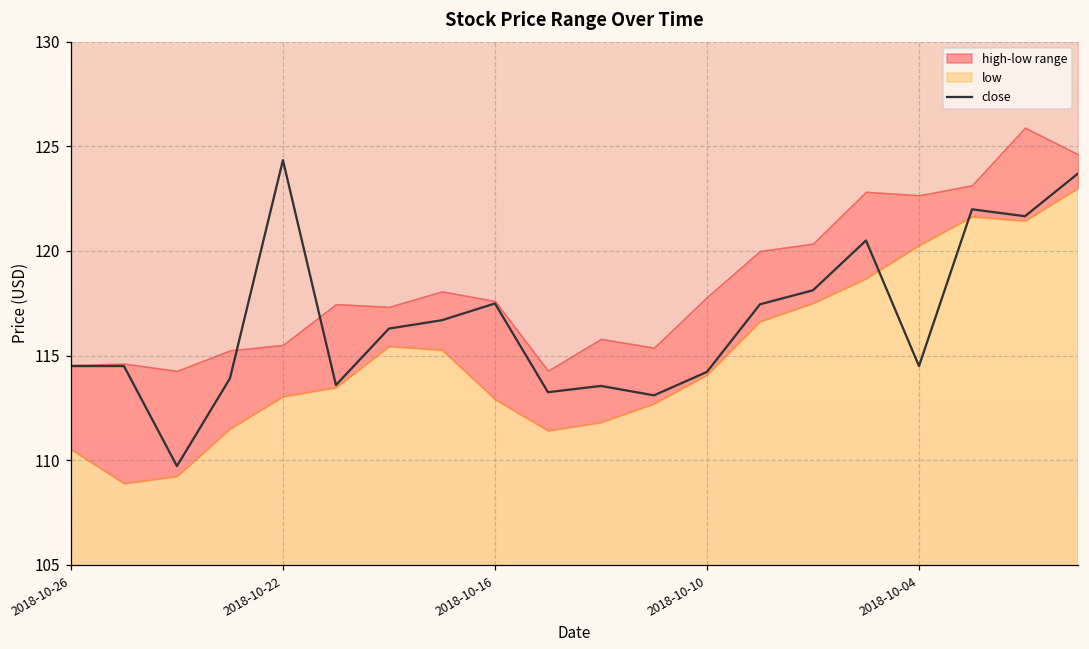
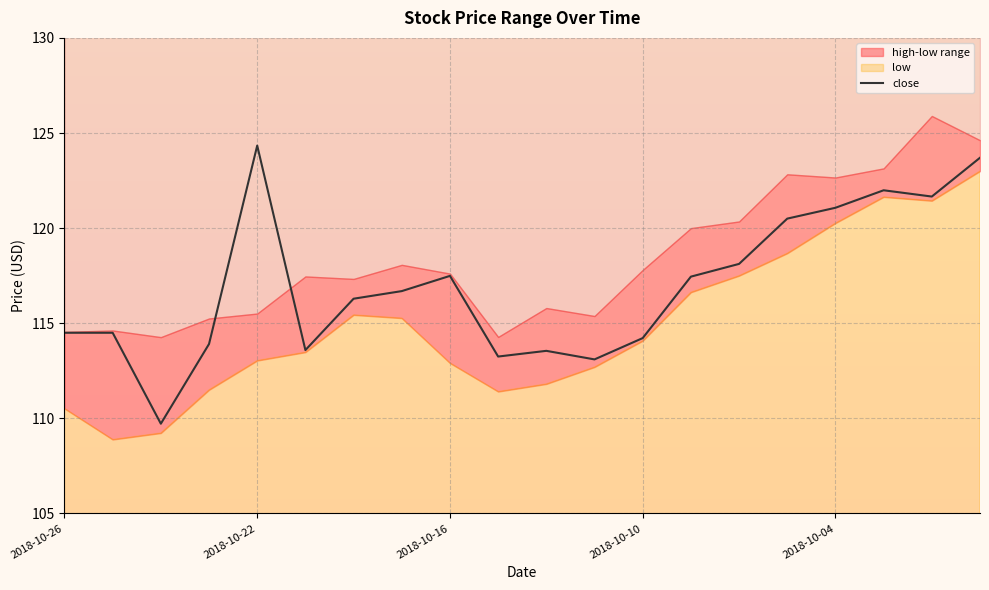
  {
    "close": {
      "2018-10-22": 124.3,
      "2018-10-10": 114.2,
-     "2018-10-04": 114.5
+     "2018-10-04": 121.1
    }
  }
